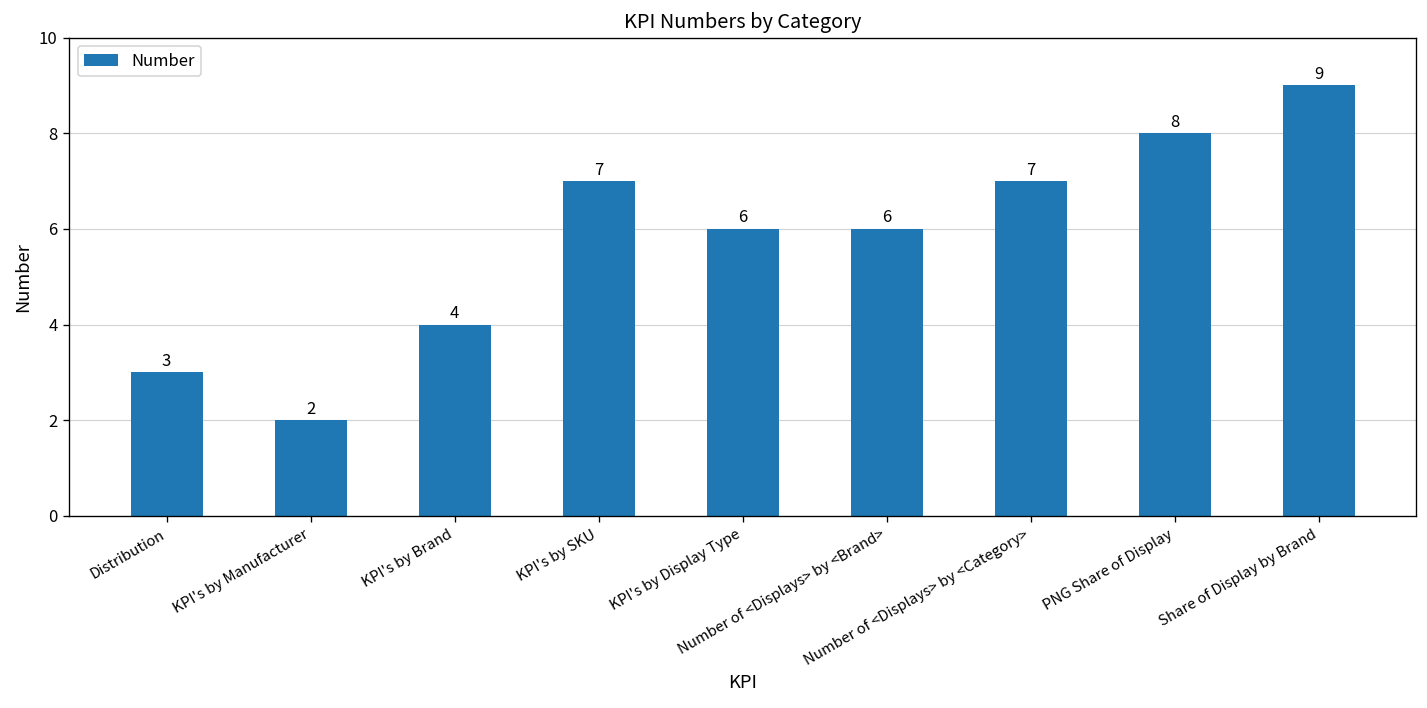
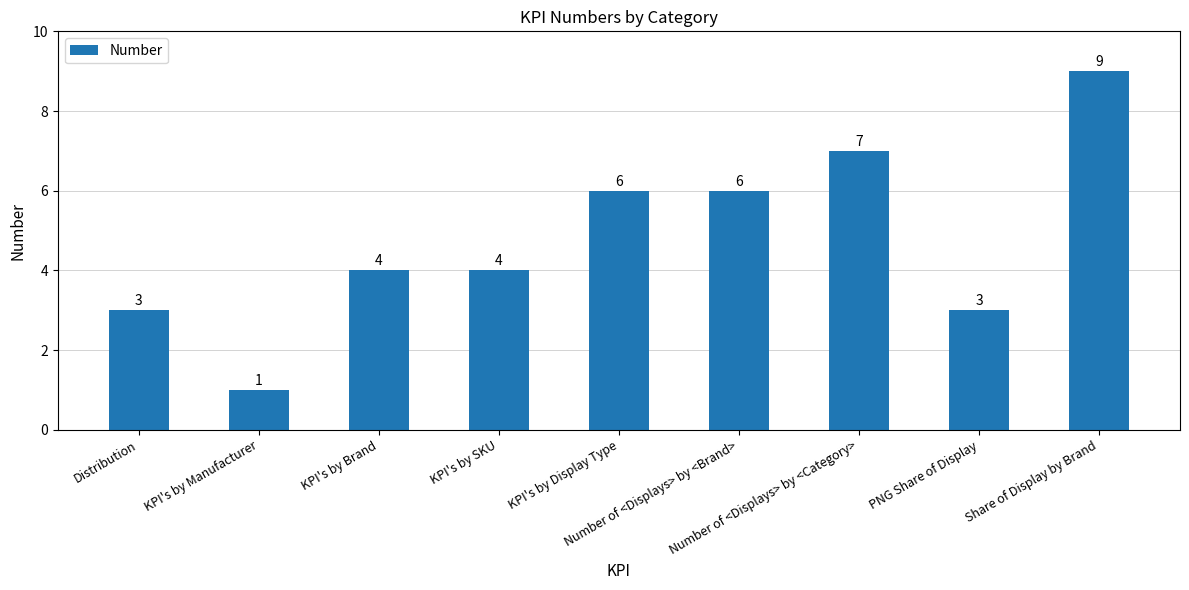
  {
    "Distribution": 3,
-   "KPI's by Manufacturer": 2,
+   "KPI's by Manufacturer": 1,
    "KPI's by Brand": 4,
-   "KPI's by SKU": 7,
+   "KPI's by SKU": 4,
    "KPI's by Display Type": 6,
    "Number of <Displays> by <Brand>": 6,
    "Number of <Displays> by <Category>": 7,
-   "PNG Share of Display": 8,
+   "PNG Share of Display": 3,
    "Share of Display by Brand": 9
  }
